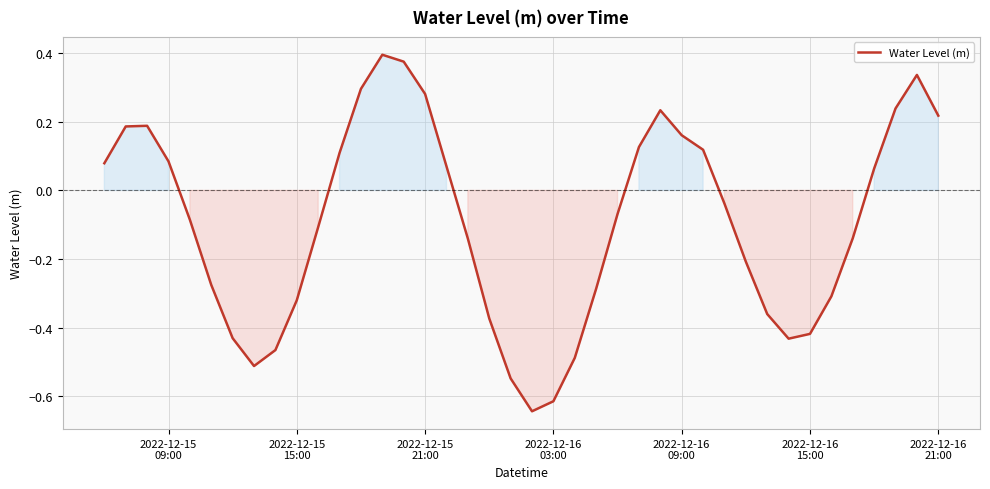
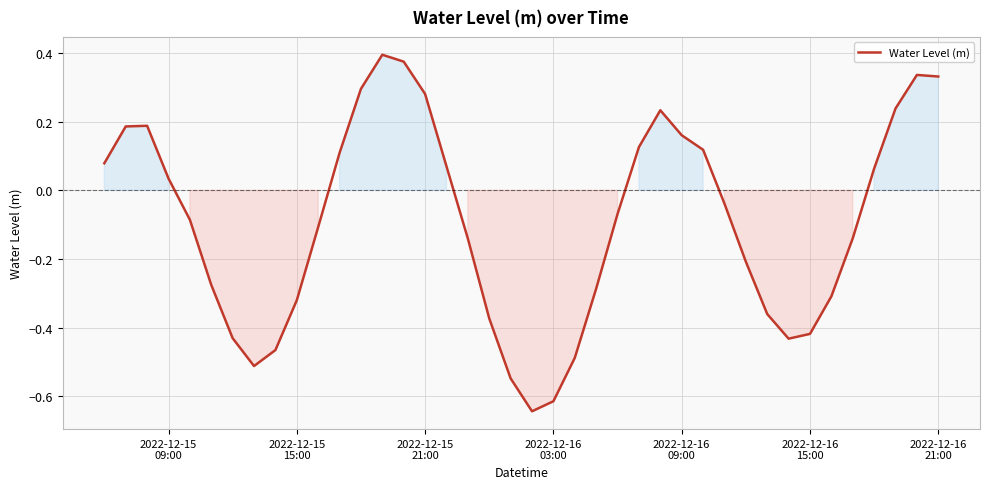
  {
-   "2022-12-15 09:00": 0.08,
+   "2022-12-15 09:00": 0.03,
    "2022-12-15 15:00": -0.32,
    "2022-12-15 21:00": 0.28,
    "2022-12-16 03:00": -0.61,
    "2022-12-16 09:00": 0.16,
    "2022-12-16 15:00": -0.42,
-   "2022-12-16 21:00": 0.22
+   "2022-12-16 21:00": 0.33
  }
